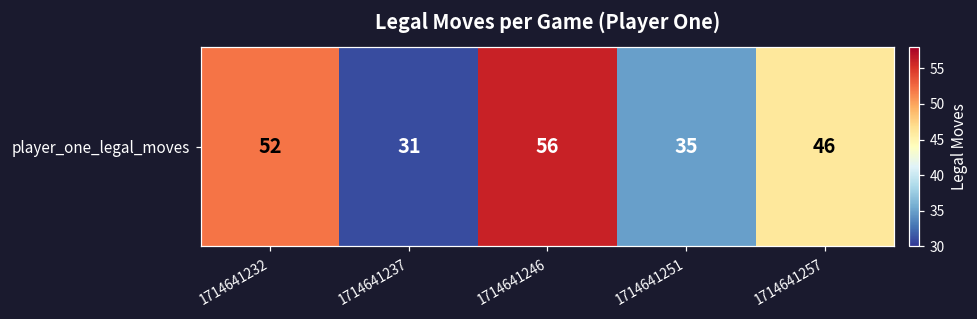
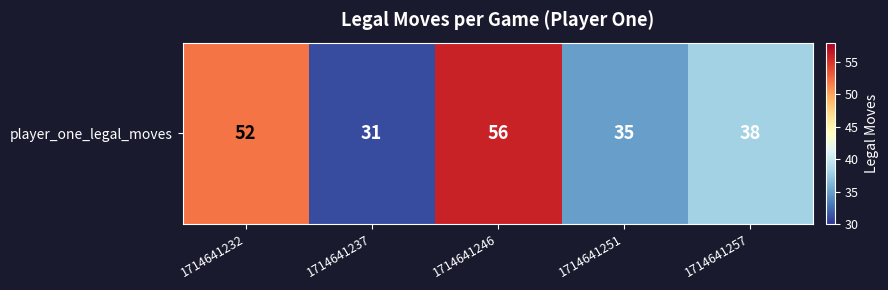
  {
    "player_one_legal_moves": {
      "1714641232": 52,
      "1714641237": 31,
      "1714641246": 56,
      "1714641251": 35,
-     "1714641257": 46
+     "1714641257": 38
    }
  }
